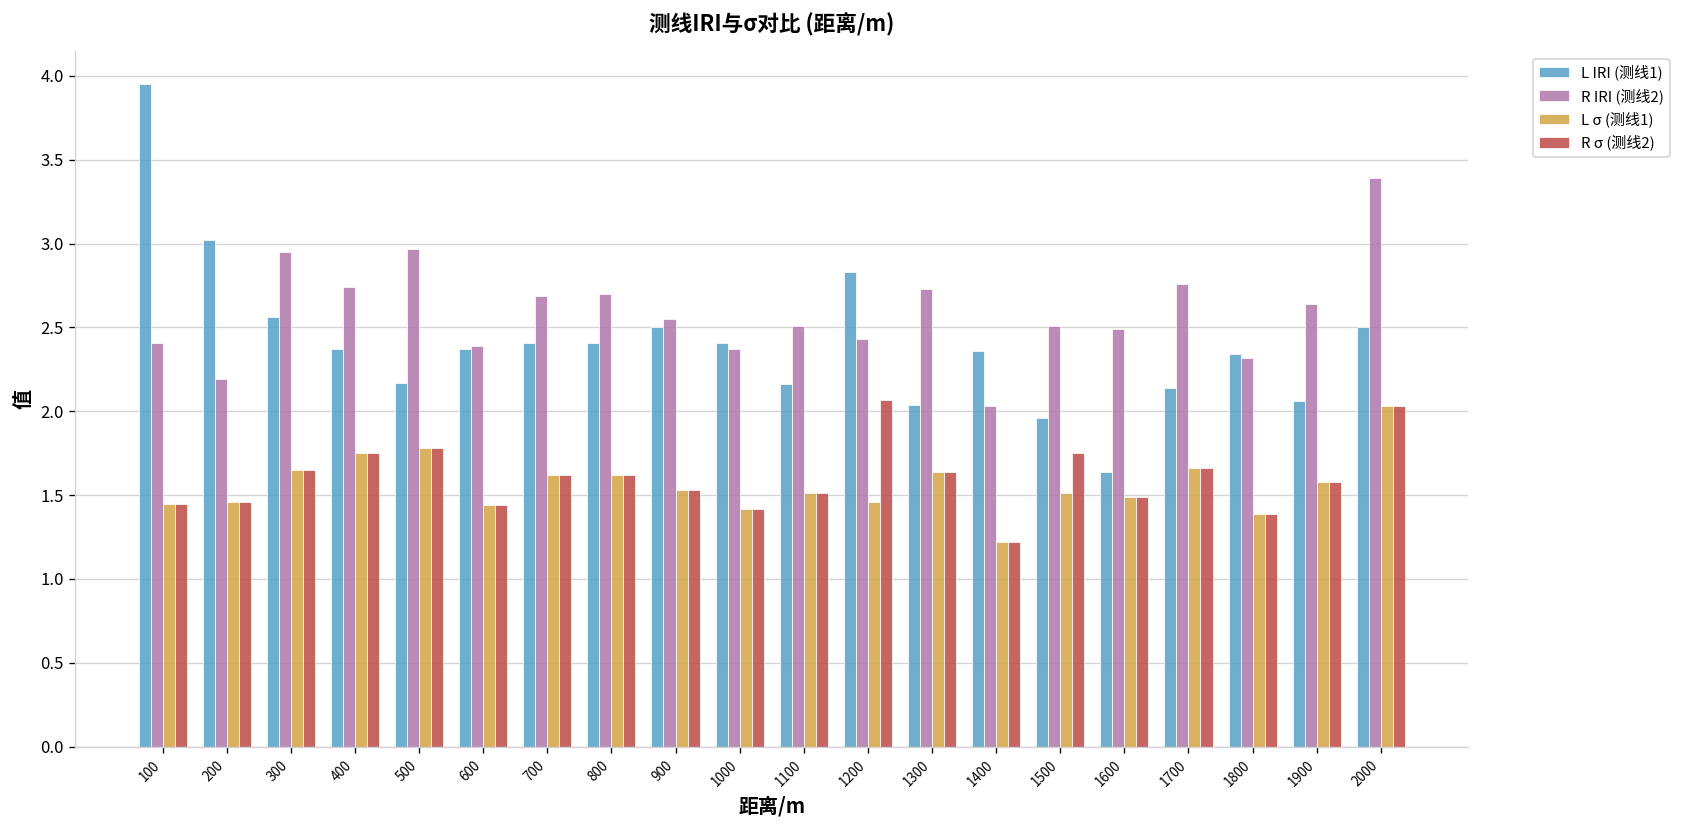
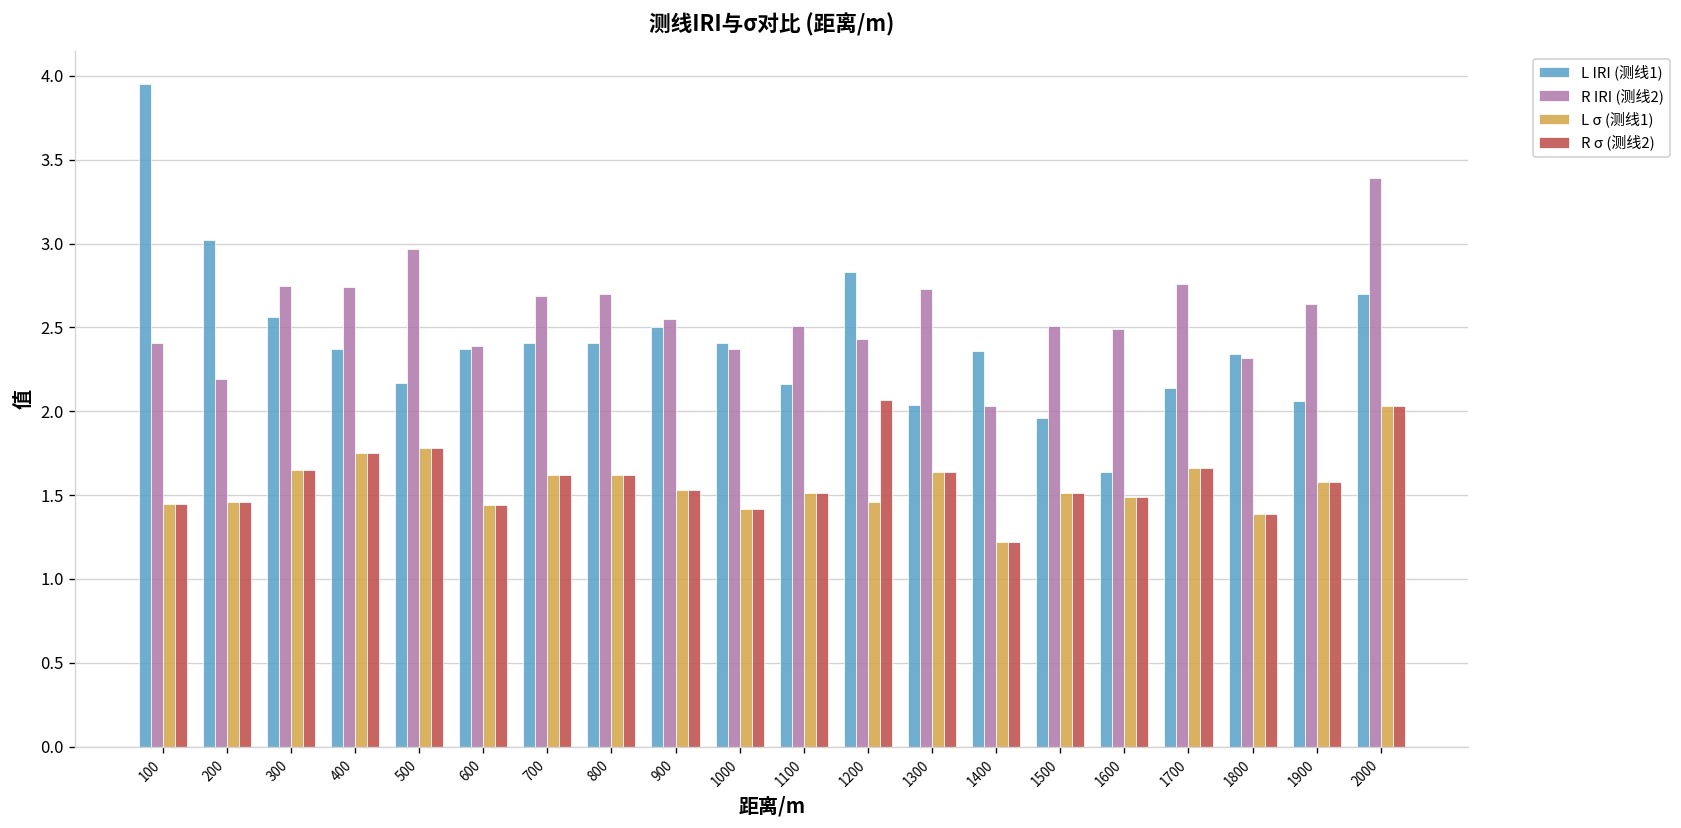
  {
    "L IRI (测线1)": {
      "100": 3.95,
      "200": 3.02,
      "300": 2.56,
      "400": 2.37,
      "500": 2.17,
      "600": 2.37,
      "700": 2.4,
      "800": 2.4,
      "900": 2.5,
      "1000": 2.4,
      "1100": 2.16,
      "1200": 2.83,
      "1300": 2.04,
      "1400": 2.36,
      "1500": 1.96,
      "1600": 1.64,
      "1700": 2.14,
      "1800": 2.34,
      "1900": 2.06,
-     "2000": 2.5
+     "2000": 2.7
    },
    "R IRI (测线2)": {
      "100": 2.41,
      "200": 2.19,
-     "300": 2.95,
+     "300": 2.75,
      "400": 2.74,
      "500": 2.97,
      "600": 2.39,
      "700": 2.69,
      "800": 2.70,
      "900": 2.55,
      "1000": 2.37,
      "1100": 2.51,
      "1200": 2.43,
      "1300": 2.73,
      "1400": 2.03,
      "1500": 2.51,
      "1600": 2.49,
      "1700": 2.76,
      "1800": 2.32,
      "1900": 2.64,
      "2000": 3.39
    },
    "L σ (测线1)": {
      "100": 1.45,
      "200": 1.46,
      "300": 1.65,
      "400": 1.75,
      "500": 1.78,
      "600": 1.44,
      "700": 1.62,
      "800": 1.62,
      "900": 1.53,
      "1000": 1.42,
      "1100": 1.51,
      "1200": 1.46,
      "1300": 1.64,
      "1400": 1.22,
      "1500": 1.51,
      "1600": 1.49,
      "1700": 1.66,
      "1800": 1.39,
      "1900": 1.58,
      "2000": 2.03
    },
    "R σ (测线2)": {
      "100": 1.45,
      "200": 1.46,
      "300": 1.65,
      "400": 1.75,
      "500": 1.78,
      "600": 1.44,
      "700": 1.62,
      "800": 1.62,
      "900": 1.53,
      "1000": 1.42,
      "1100": 1.51,
      "1200": 2.07,
      "1300": 1.64,
      "1400": 1.22,
-     "1500": 1.75,
+     "1500": 1.51,
      "1600": 1.49,
      "1700": 1.66,
      "1800": 1.39,
      "1900": 1.58,
      "2000": 2.03
    }
  }
